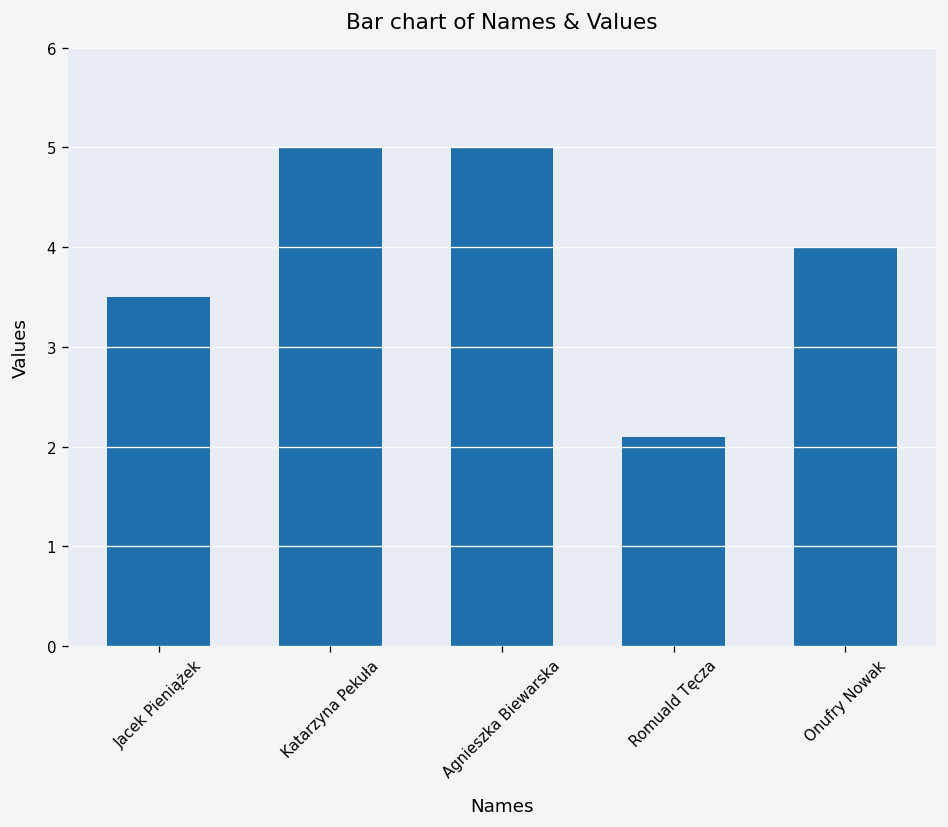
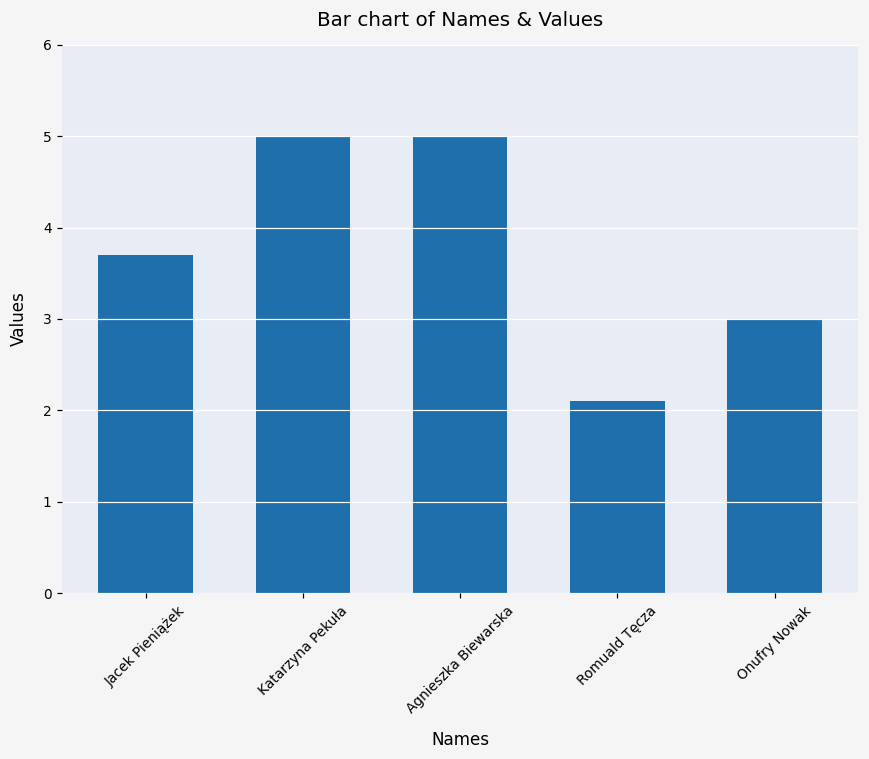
  {
-   "Jacek Pieniążek": 3.5,
+   "Jacek Pieniążek": 3.7,
    "Katarzyna Pekuła": 5.0,
    "Agnieszka Biewarska": 5.0,
    "Romuald Tęcza": 2.1,
-   "Onufry Nowak": 4
+   "Onufry Nowak": 3
  }
